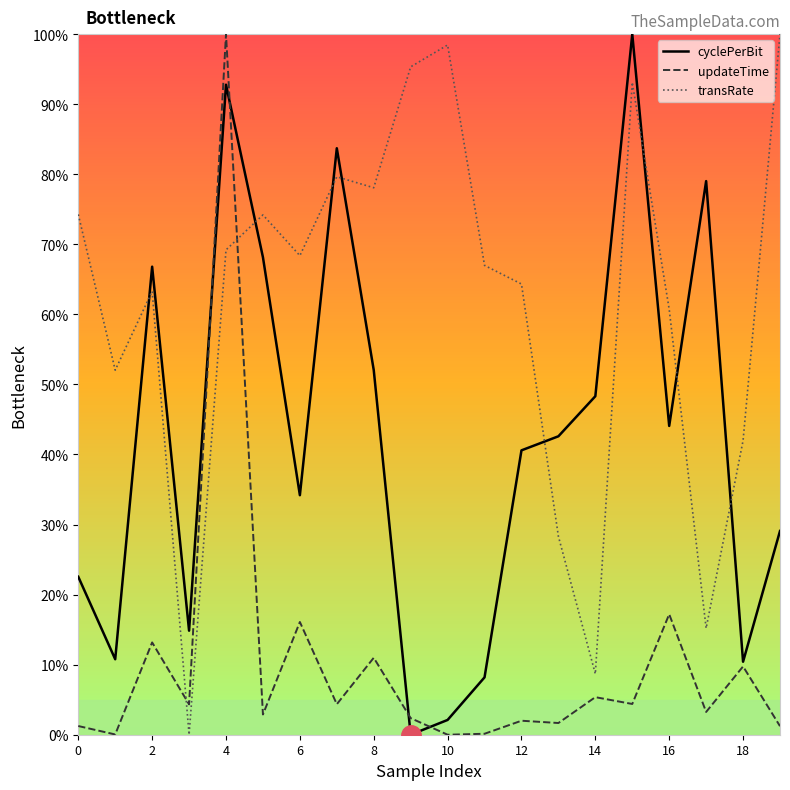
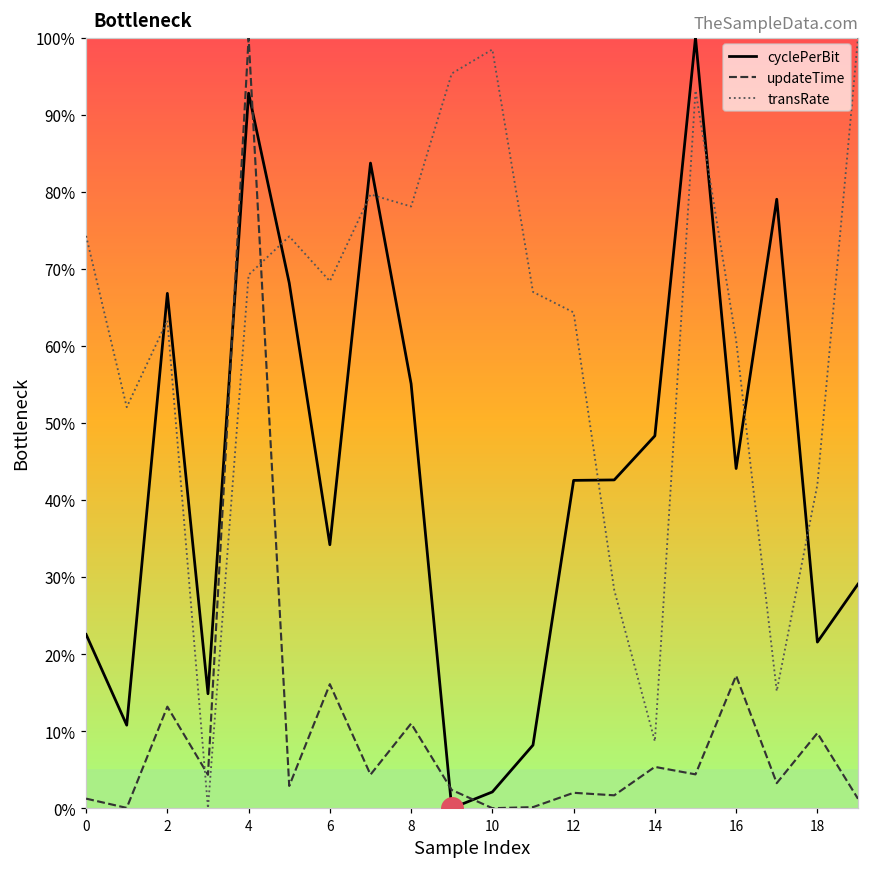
  {
    "cyclePerBit": {
      "0": "23%",
      "2": "67%",
      "4": "93%",
      "6": "34%",
-     "8": "52%",
-     "12": "41%",
+     "8": "55%",
+     "12": "43%",
      "14": "48%",
      "16": "44%",
-     "18": "10%"
+     "18": "22%"
    }
  }
